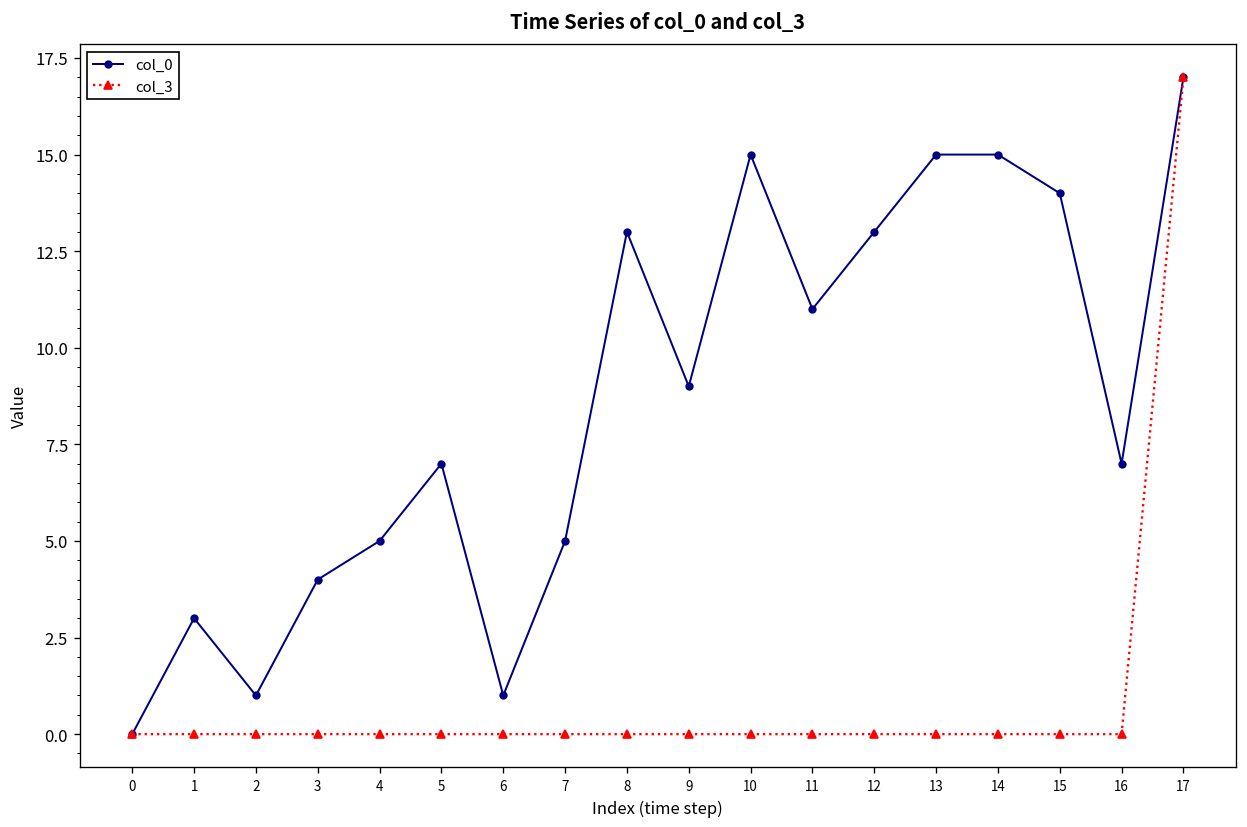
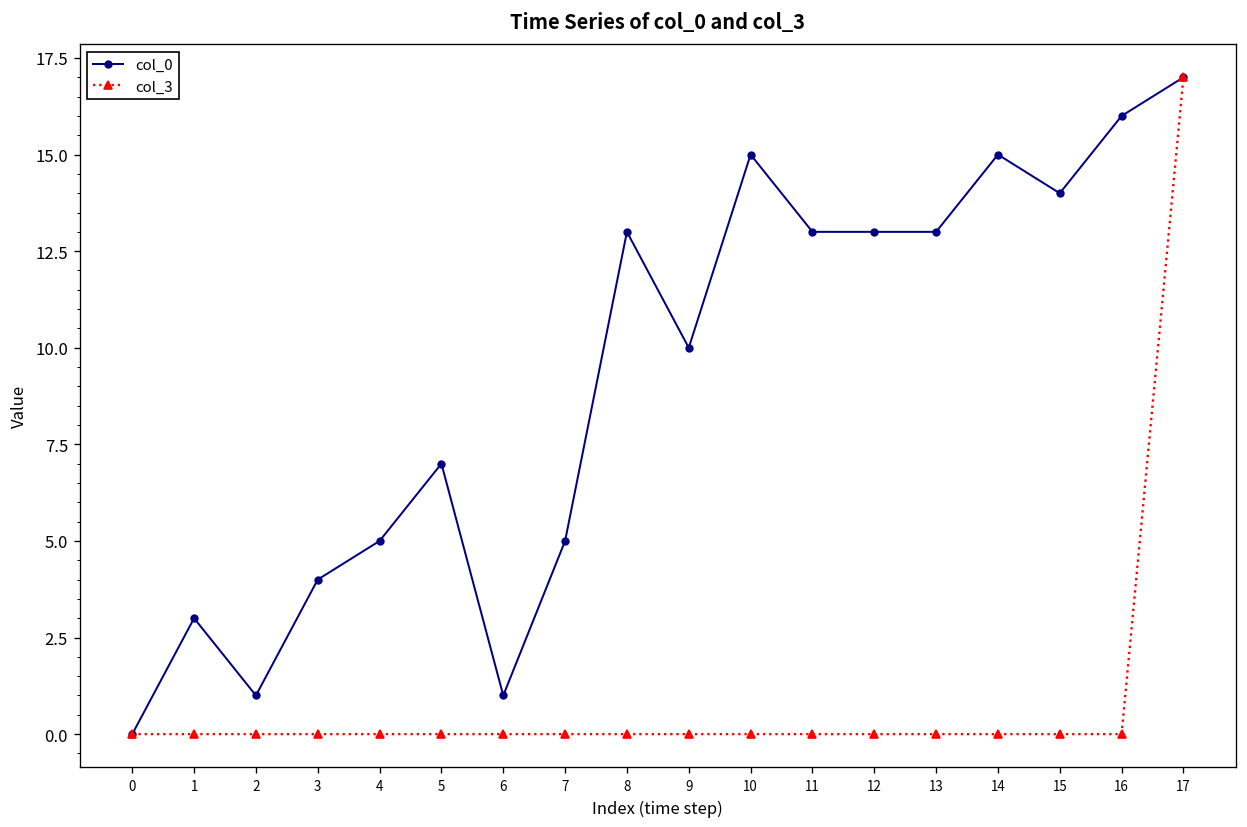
  {
    "col_0": {
      "1": 3,
      "2": 1,
      "3": 4,
      "4": 5,
      "5": 7,
      "6": 1,
      "7": 5,
      "8": 13,
-     "9": 9,
+     "9": 10,
      "10": 15,
-     "11": 11,
+     "11": 13,
      "12": 13,
-     "13": 15,
+     "13": 13,
      "14": 15,
      "15": 14,
-     "16": 7
+     "16": 16
    },
    "col_3": {
      "1": 0,
      "2": 0,
      "3": 0,
      "4": 0,
      "5": 0,
      "6": 0,
      "7": 0,
      "8": 0,
      "9": 0,
      "10": 0,
      "11": 0,
      "12": 0,
      "13": 0,
      "14": 0,
      "15": 0,
      "16": 0
    }
  }
